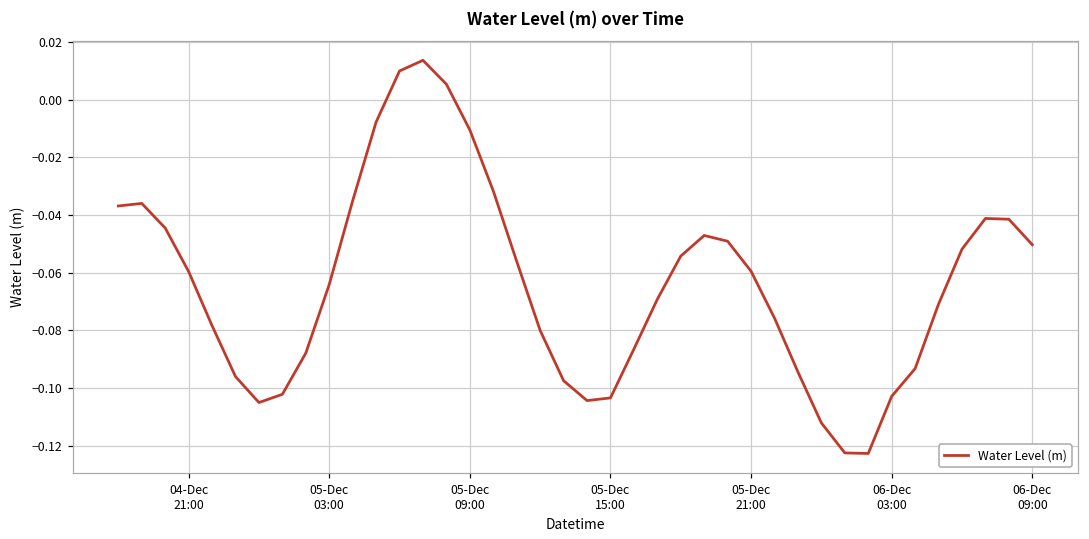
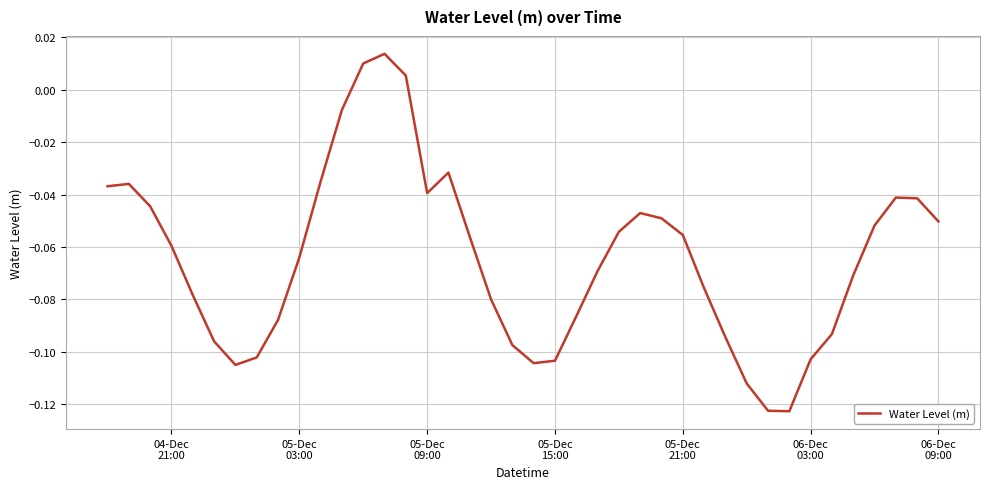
  {
    "04-Dec 21:00": -0.060,
    "05-Dec 03:00": -0.064,
-   "05-Dec 09:00": -0.010,
+   "05-Dec 09:00": -0.039,
    "05-Dec 15:00": -0.103,
-   "05-Dec 21:00": -0.059,
+   "05-Dec 21:00": -0.055,
    "06-Dec 03:00": -0.103,
    "06-Dec 09:00": -0.050
  }
